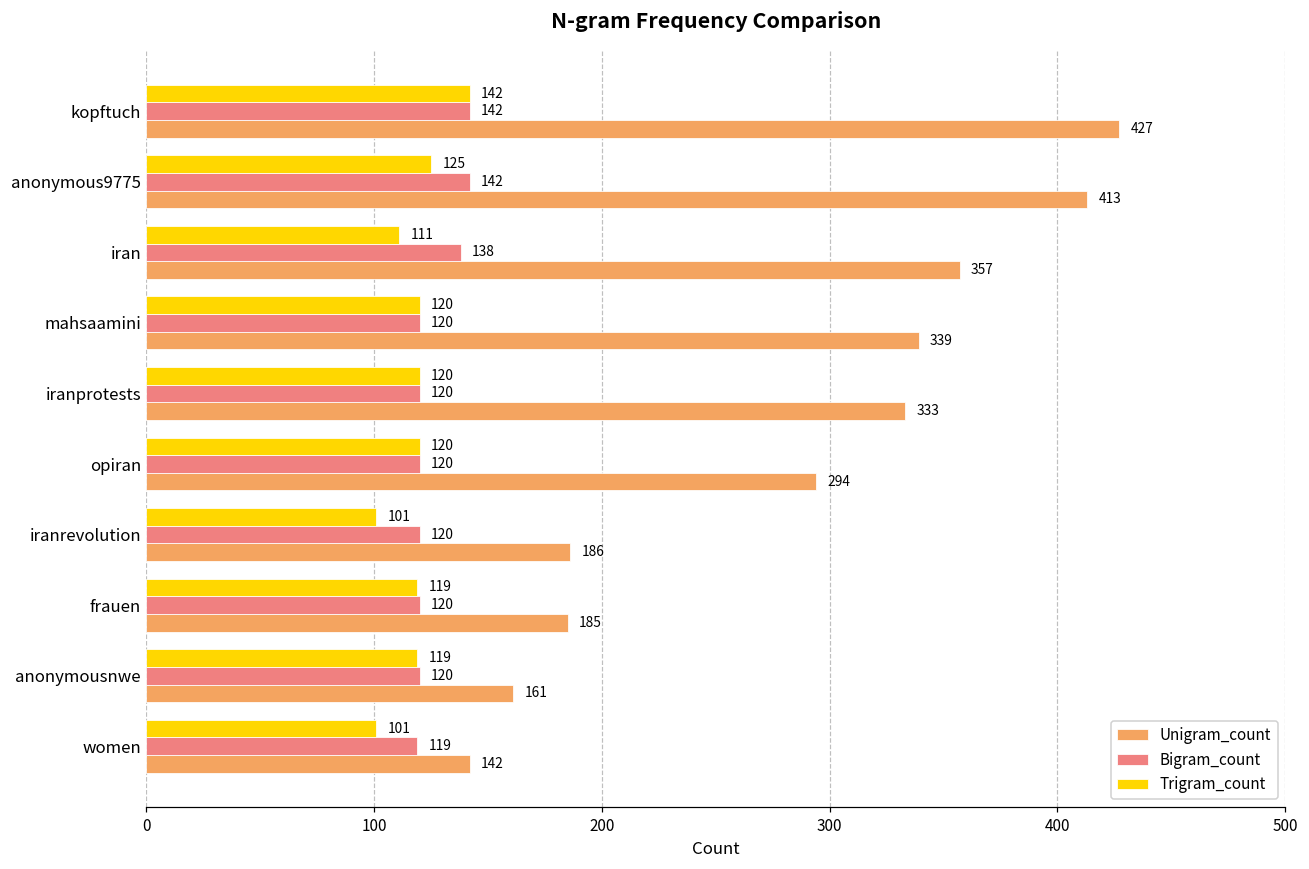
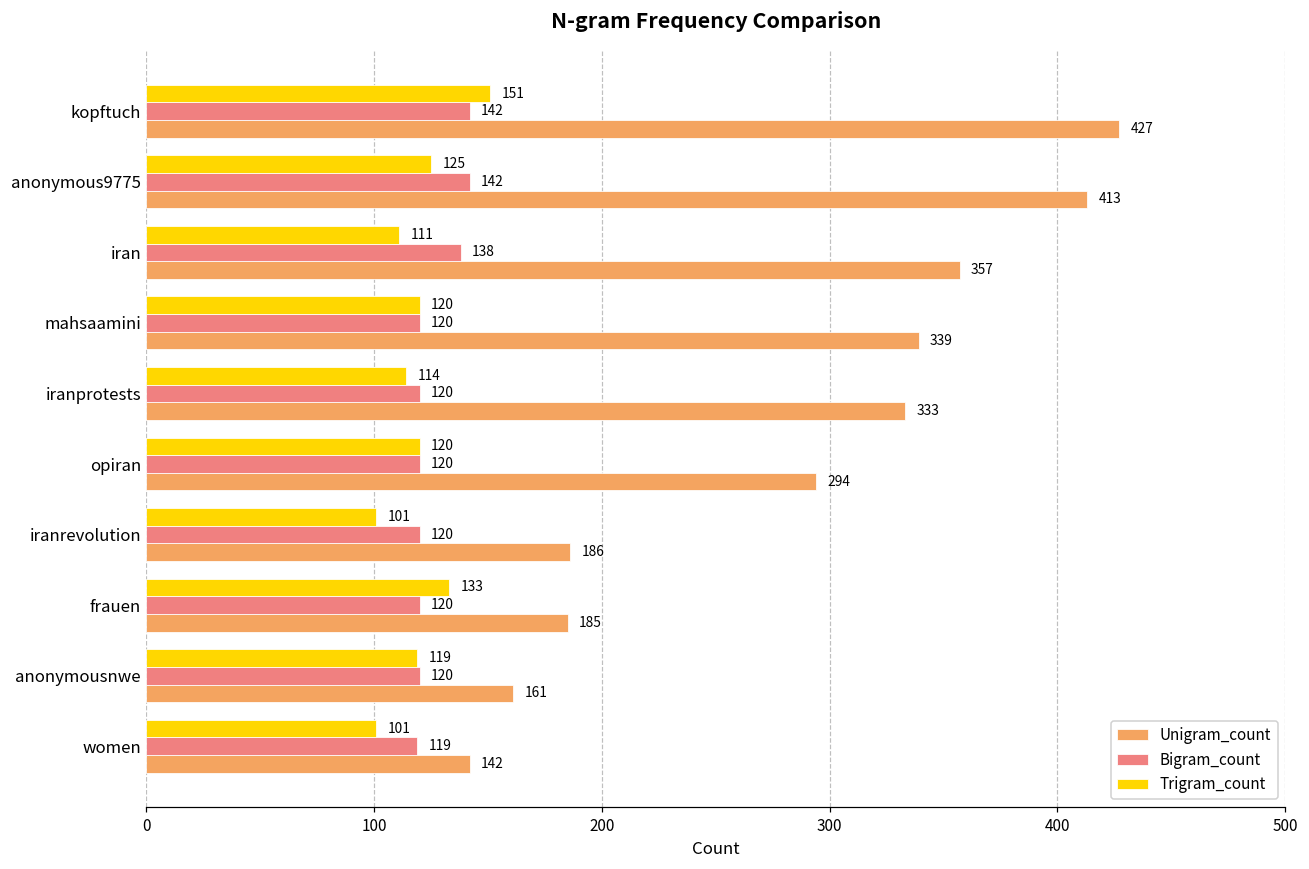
  {
    "Trigram_count": {
-     "kopftuch": 142,
+     "kopftuch": 151,
      "anonymous9775": 125,
      "iran": 111,
      "mahsaamini": 120,
-     "iranprotests": 120,
+     "iranprotests": 114,
      "opiran": 120,
      "iranrevolution": 101,
-     "frauen": 119,
+     "frauen": 133,
      "anonymousnwe": 119,
      "women": 101
    }
  }
